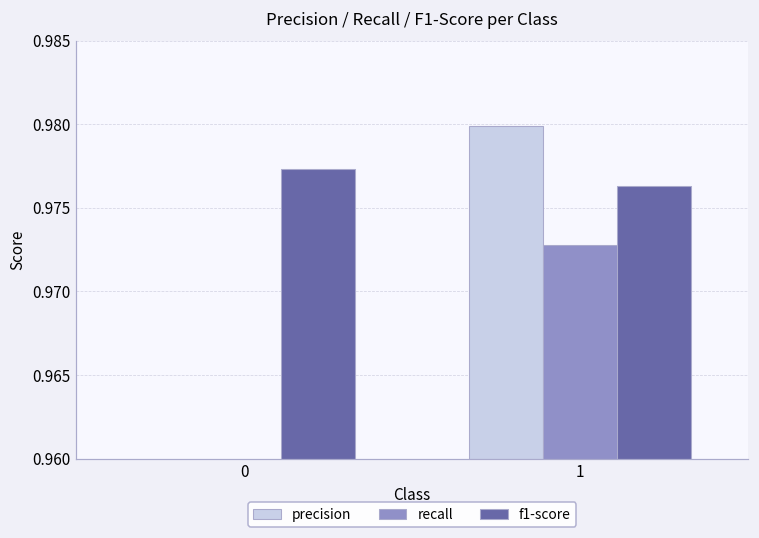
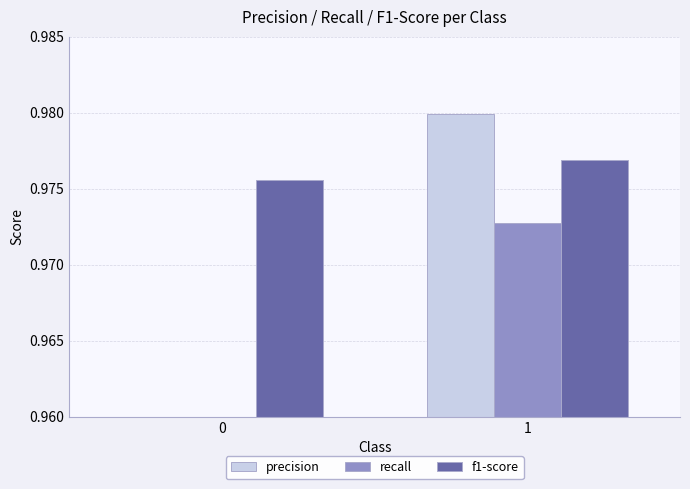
  {
    "precision": {
      "1": 0.9799
    },
    "recall": {
      "1": 0.9728
    },
    "f1-score": {
-     "0": 0.9773,
-     "1": 0.9763
+     "0": 0.9756,
+     "1": 0.9769
    }
  }
